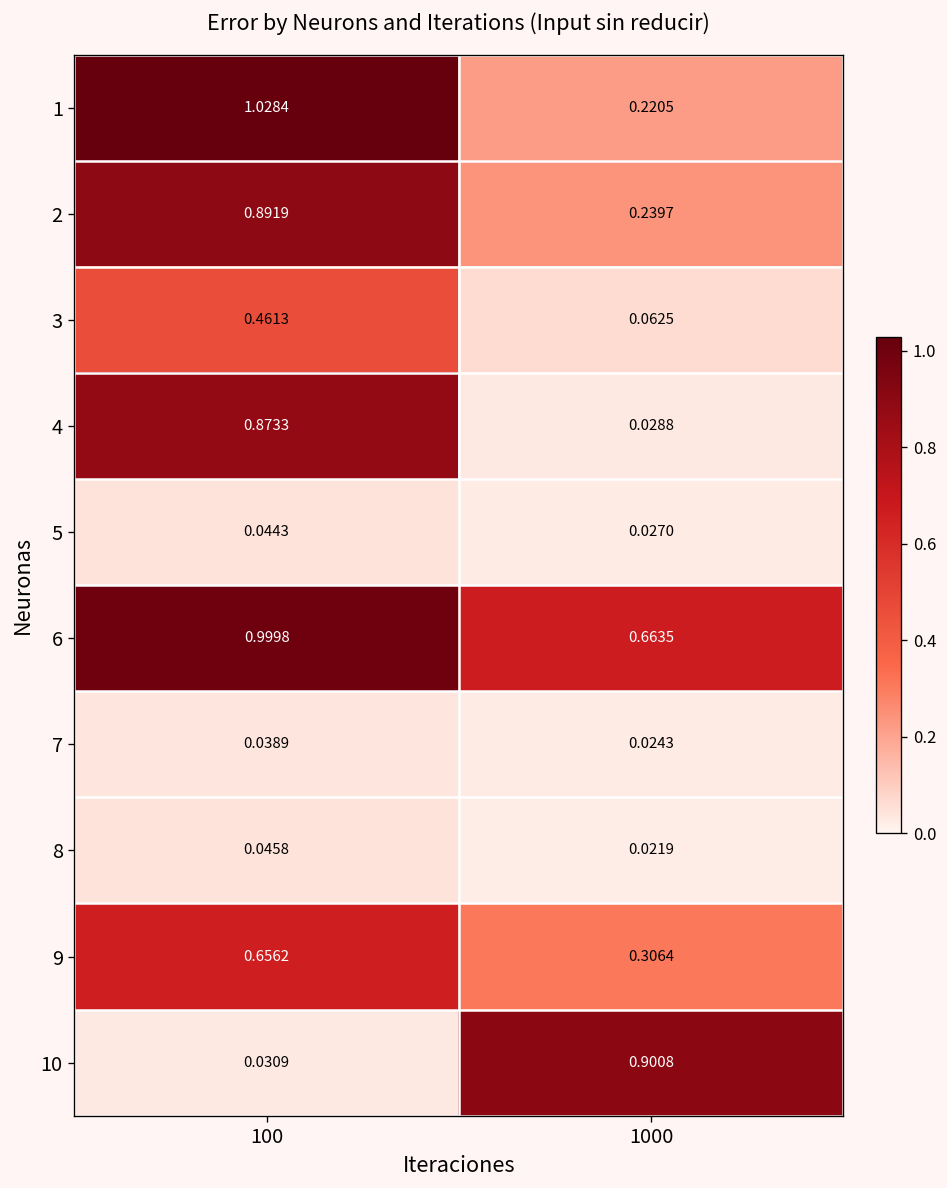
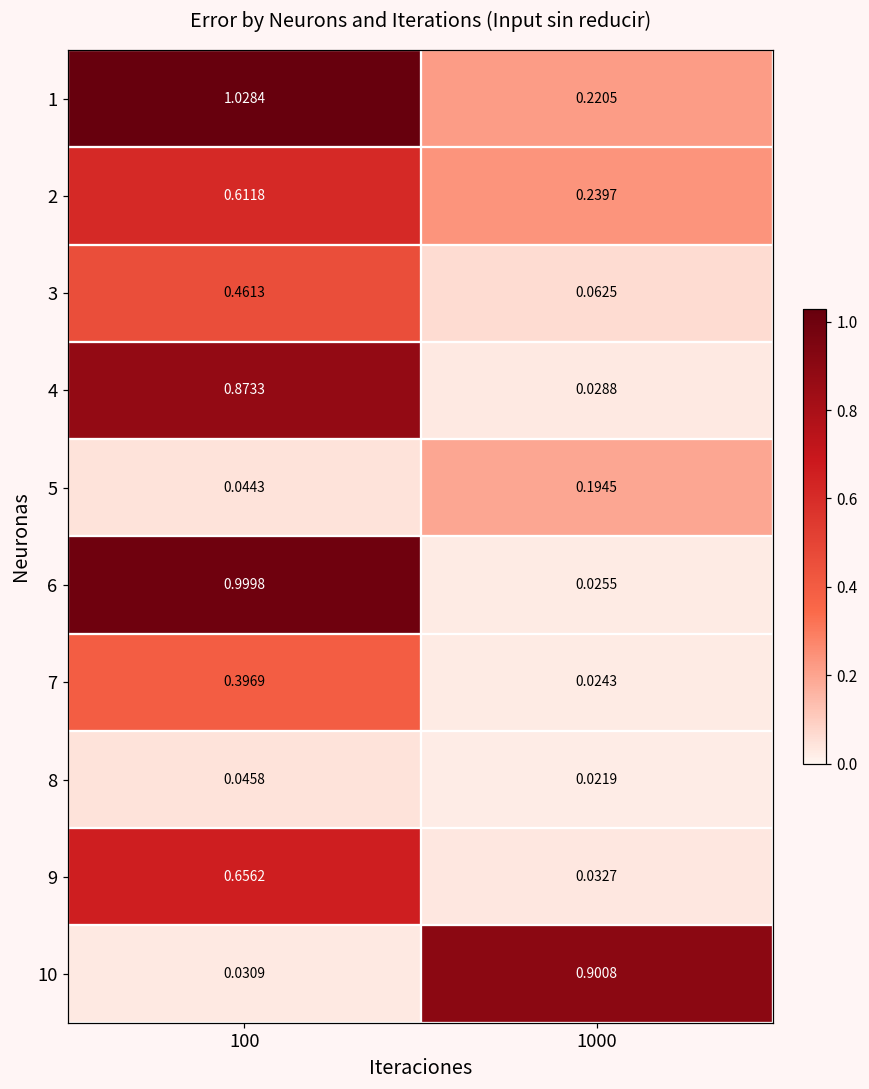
  {
    "1": {
      "100": 1.0284,
      "1000": 0.2205
    },
    "2": {
-     "100": 0.8919,
+     "100": 0.6118,
      "1000": 0.2397
    },
    "3": {
      "100": 0.4613,
      "1000": 0.0625
    },
    "4": {
      "100": 0.8733,
      "1000": 0.0288
    },
    "5": {
      "100": 0.0443,
-     "1000": 0.0270
+     "1000": 0.1945
    },
    "6": {
      "100": 0.9998,
-     "1000": 0.6635
+     "1000": 0.0255
    },
    "7": {
-     "100": 0.0389,
+     "100": 0.3969,
      "1000": 0.0243
    },
    "8": {
      "100": 0.0458,
      "1000": 0.0219
    },
    "9": {
      "100": 0.6562,
-     "1000": 0.3064
+     "1000": 0.0327
    },
    "10": {
      "100": 0.0309,
      "1000": 0.9008
    }
  }
